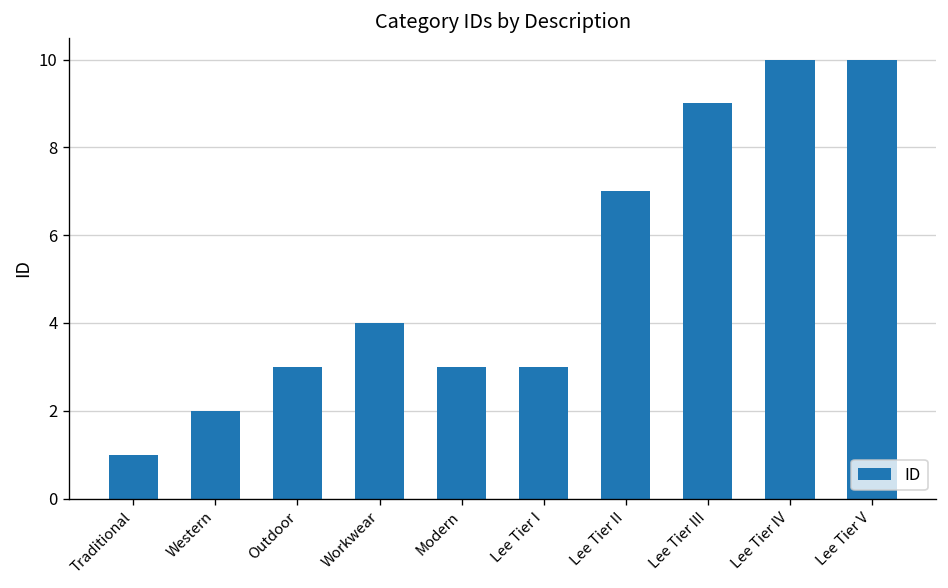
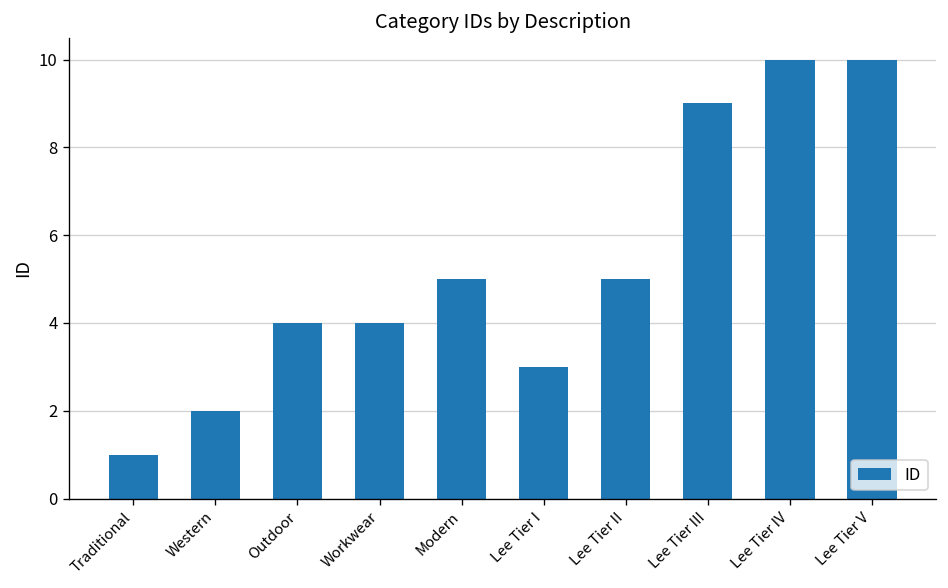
  {
    "Traditional": 1,
    "Western": 2,
-   "Outdoor": 3,
+   "Outdoor": 4,
    "Workwear": 4,
-   "Modern": 3,
+   "Modern": 5,
    "Lee Tier I": 3,
-   "Lee Tier II": 7,
+   "Lee Tier II": 5,
    "Lee Tier III": 9,
    "Lee Tier IV": 10,
    "Lee Tier V": 10
  }
